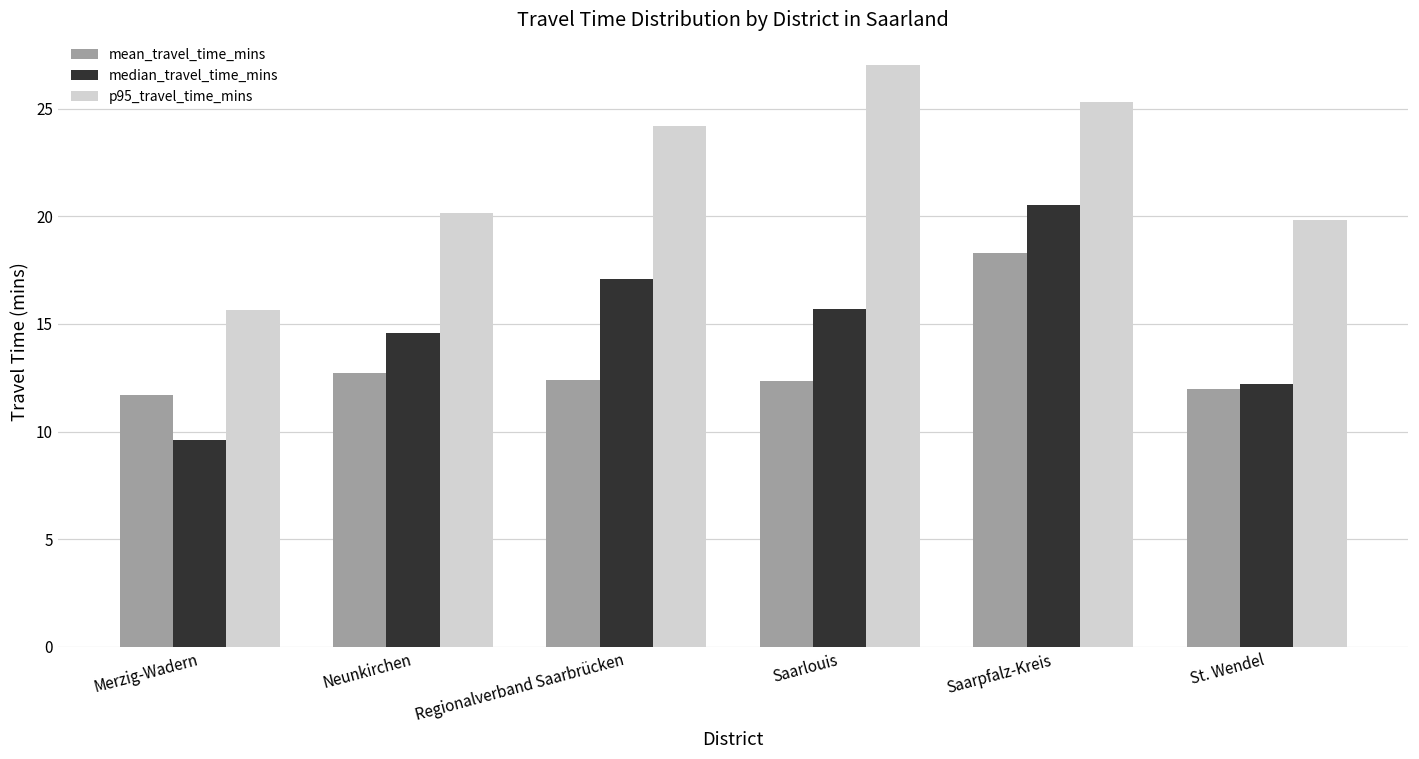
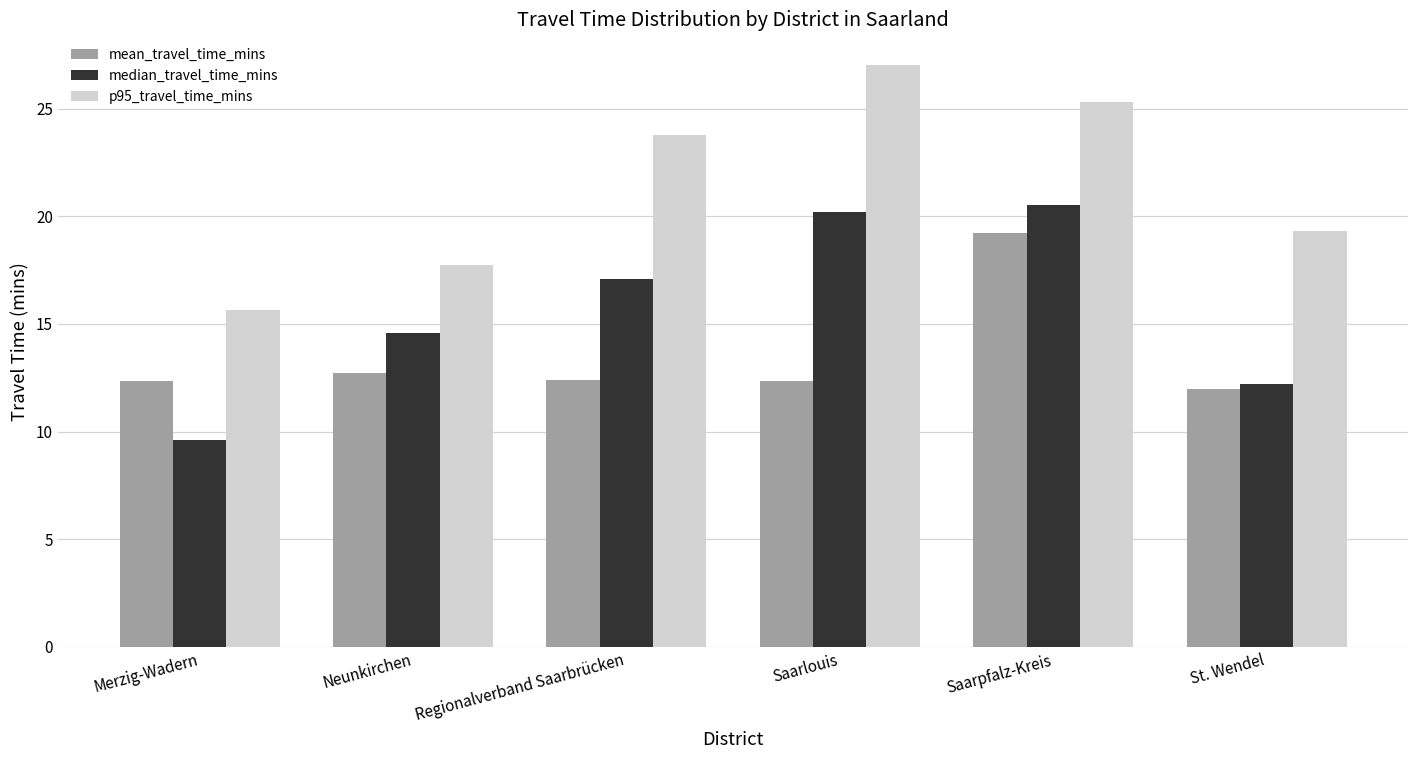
  {
    "mean_travel_time_mins": {
-     "Merzig-Wadern": 11.7,
+     "Merzig-Wadern": 12.4,
      "Neunkirchen": 12.7,
      "Regionalverband Saarbrücken": 12.4,
      "Saarlouis": 12.3,
-     "Saarpfalz-Kreis": 18.3,
+     "Saarpfalz-Kreis": 19.2,
      "St. Wendel": 12.0
    },
    "median_travel_time_mins": {
      "Merzig-Wadern": 9.6,
      "Neunkirchen": 14.6,
      "Regionalverband Saarbrücken": 17.1,
-     "Saarlouis": 15.7,
+     "Saarlouis": 20.2,
      "Saarpfalz-Kreis": 20.5,
      "St. Wendel": 12.2
    },
    "p95_travel_time_mins": {
      "Merzig-Wadern": 15.7,
-     "Neunkirchen": 20.1,
-     "Regionalverband Saarbrücken": 24.2,
+     "Neunkirchen": 17.7,
+     "Regionalverband Saarbrücken": 23.8,
      "Saarlouis": 27.0,
      "Saarpfalz-Kreis": 25.3,
-     "St. Wendel": 19.8
+     "St. Wendel": 19.3
    }
  }
